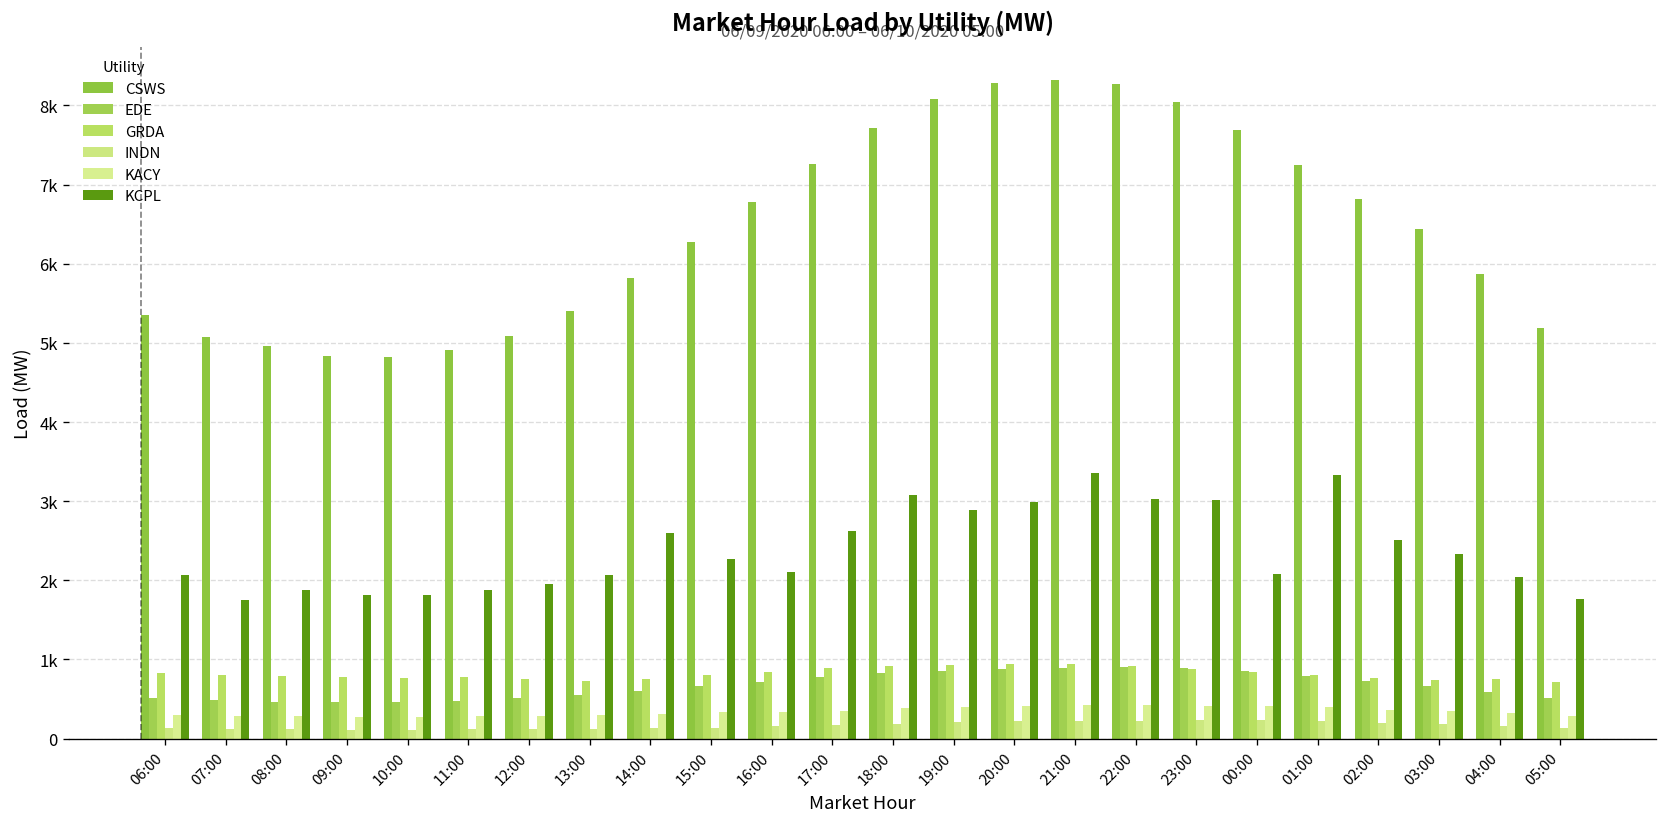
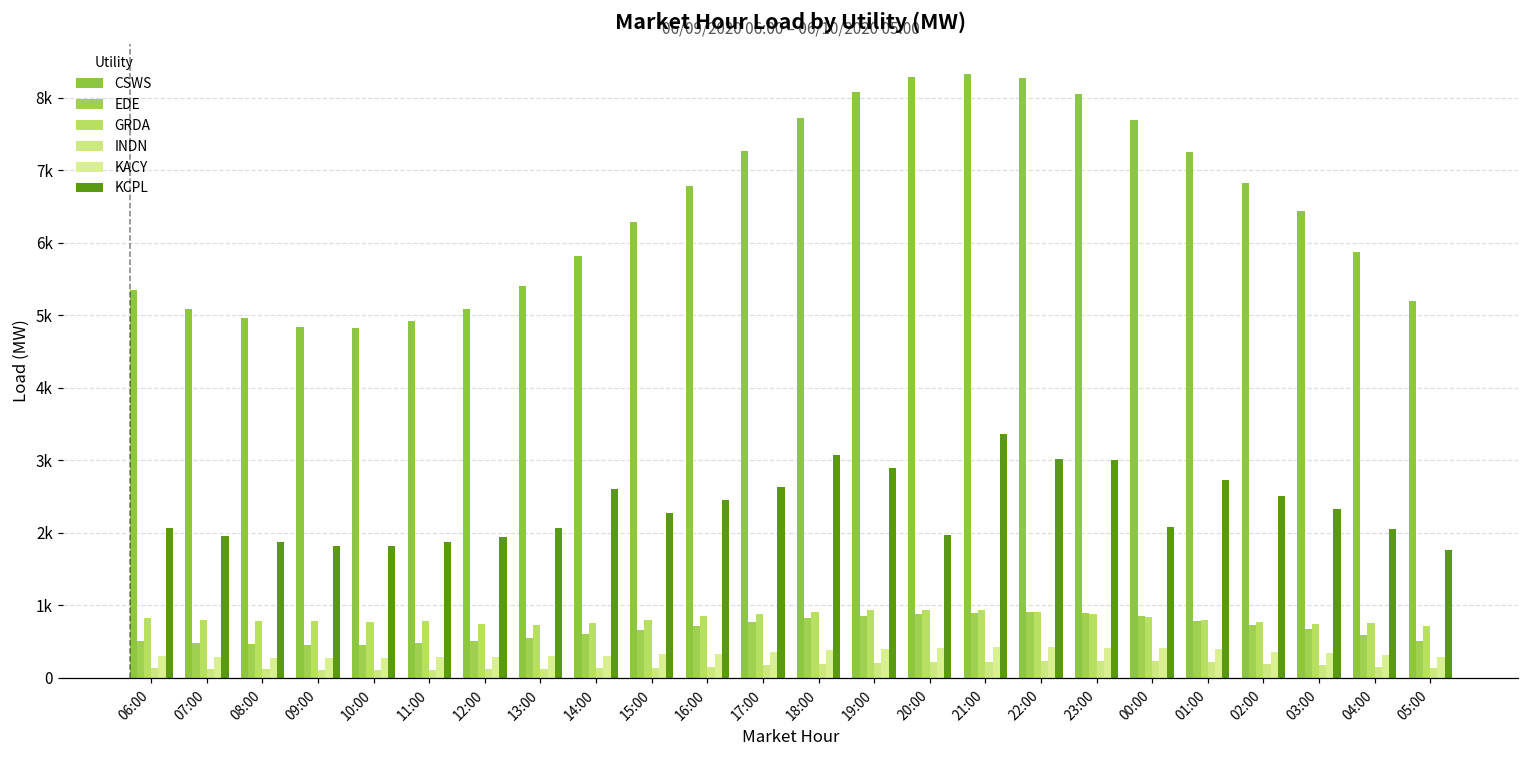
  {
    "KCPL": {
      "06:00": 2100,
-     "07:00": 1800,
+     "07:00": 2000,
      "08:00": 1900,
      "09:00": 1800,
      "10:00": 1800,
      "11:00": 1900,
      "12:00": 1900,
      "13:00": 2100,
      "14:00": 2600,
      "15:00": 2300,
-     "16:00": 2100,
+     "16:00": 2400,
      "17:00": 2600,
      "18:00": 3100,
      "19:00": 2900,
-     "20:00": 3000,
+     "20:00": 2000,
      "21:00": 3400,
      "22:00": 3000,
      "23:00": 3000,
      "00:00": 2100,
-     "01:00": 3300,
+     "01:00": 2700,
      "02:00": 2500,
      "03:00": 2300,
      "04:00": 2000,
      "05:00": 1800
    }
  }
